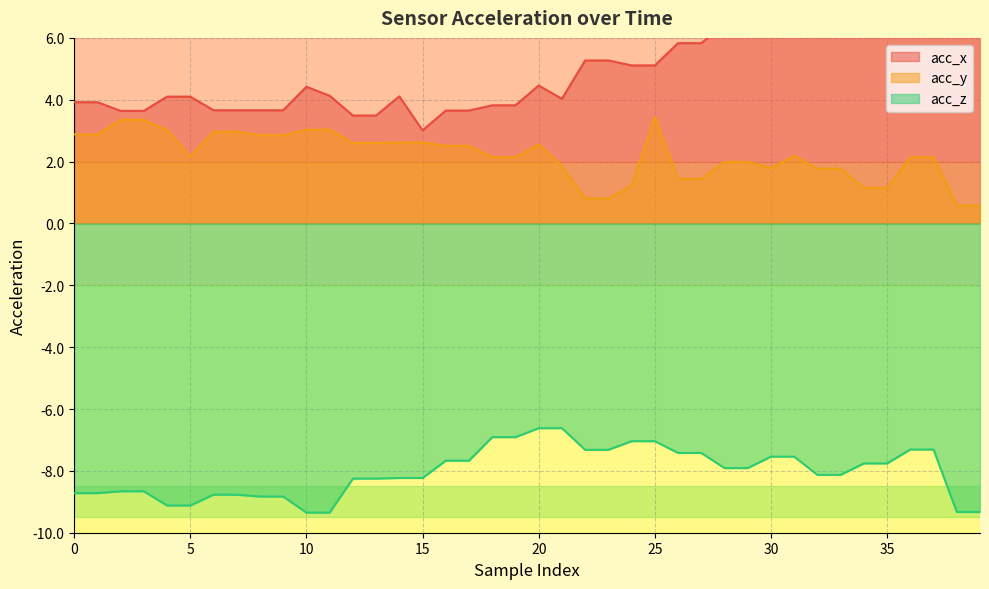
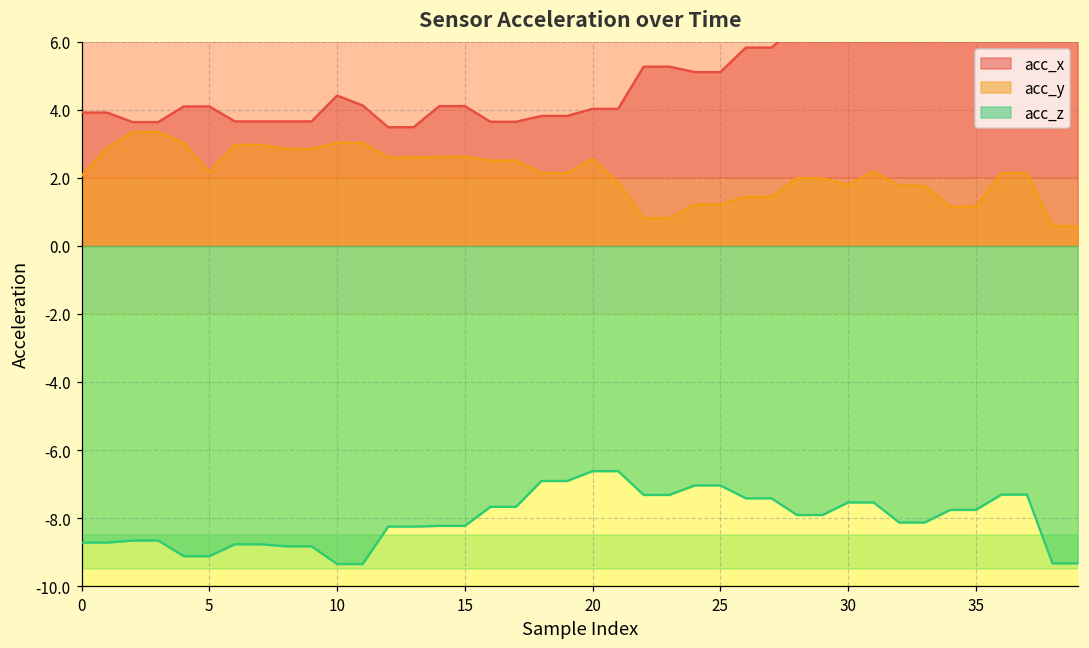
  {
    "acc_x": {
      "0": 3.9,
      "5": 4.1,
      "10": 4.4,
-     "15": 3.0,
-     "20": 4.5,
+     "15": 4.1,
+     "20": 4.0,
      "25": 5.1
    },
    "acc_y": {
-     "0": 2.9,
+     "0": 2.1,
      "5": 2.2,
      "10": 3.0,
      "15": 2.6,
      "20": 2.6,
-     "25": 3.4,
+     "25": 1.2,
      "30": 1.8,
      "35": 1.2
    }
  }
